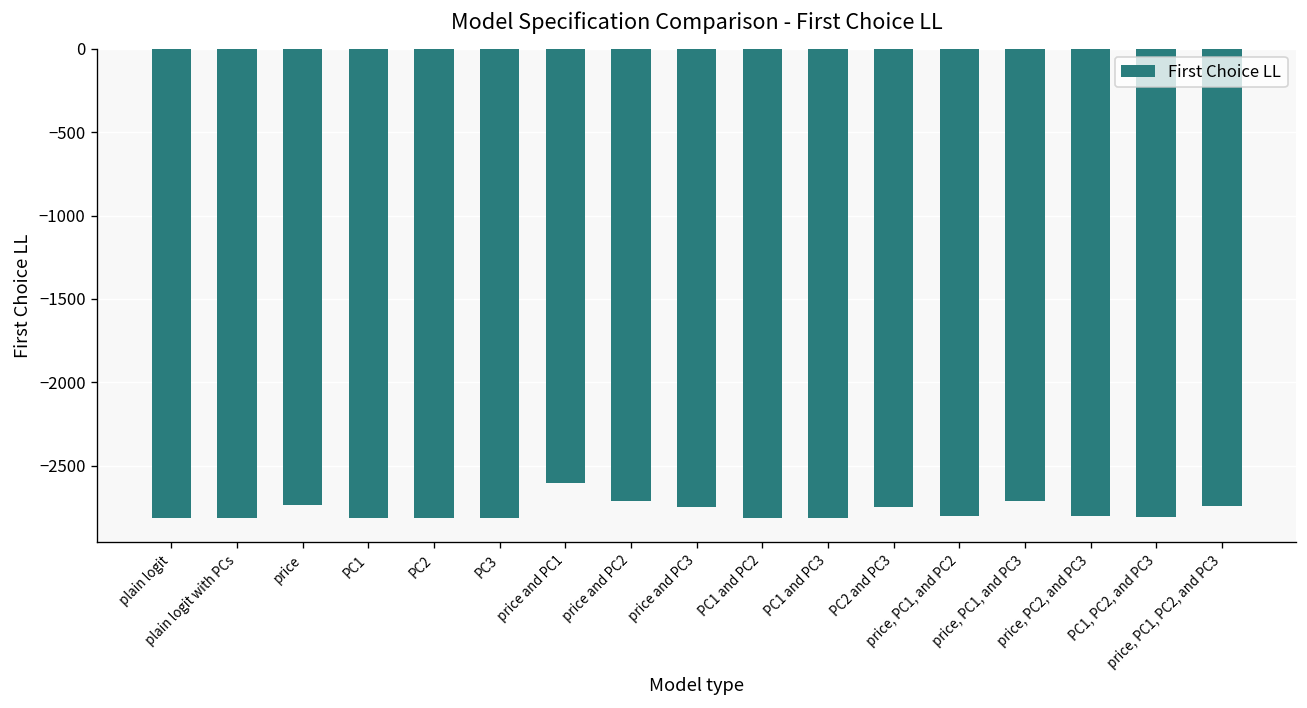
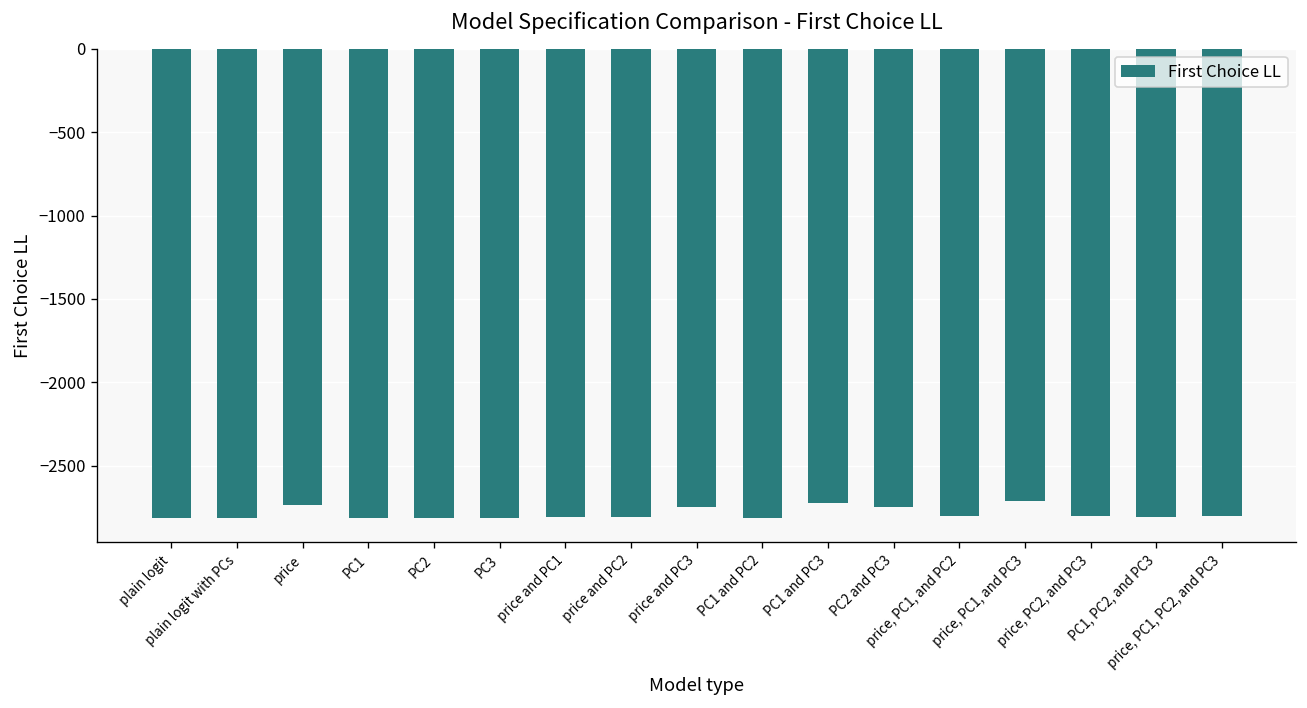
  {
    "plain logit": -2820,
    "plain logit with PCs": -2820,
    "price": -2730,
    "PC1": -2810,
    "PC2": -2810,
    "PC3": -2810,
-   "price and PC1": -2600,
-   "price and PC2": -2710,
+   "price and PC1": -2810,
+   "price and PC2": -2810,
    "price and PC3": -2750,
    "PC1 and PC2": -2810,
-   "PC1 and PC3": -2810,
+   "PC1 and PC3": -2730,
    "PC2 and PC3": -2750,
    "price, PC1, and PC2": -2800,
    "price, PC1, and PC3": -2710,
    "price, PC2, and PC3": -2800,
    "PC1, PC2, and PC3": -2810,
-   "price, PC1, PC2, and PC3": -2740
+   "price, PC1, PC2, and PC3": -2800
  }
